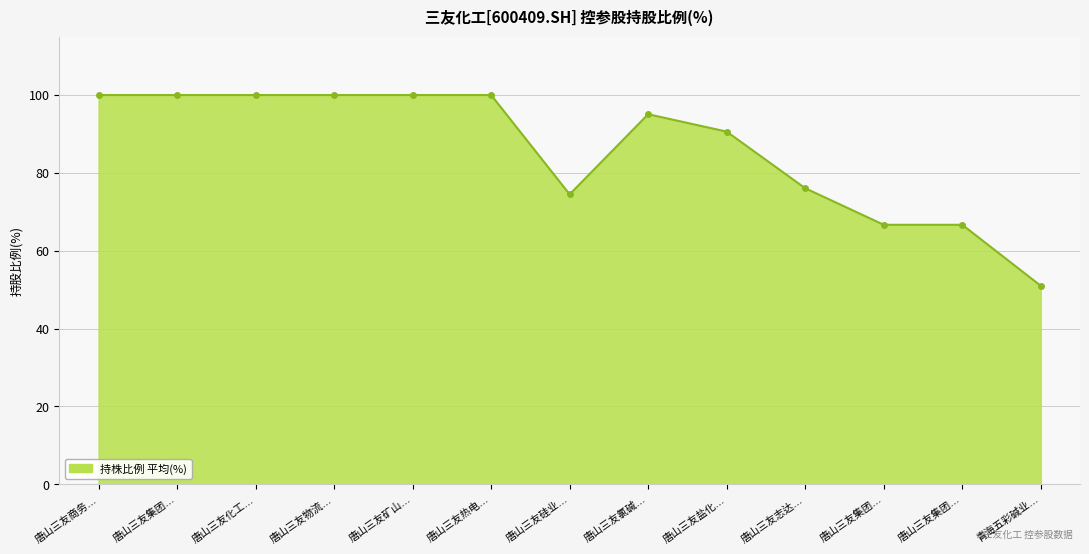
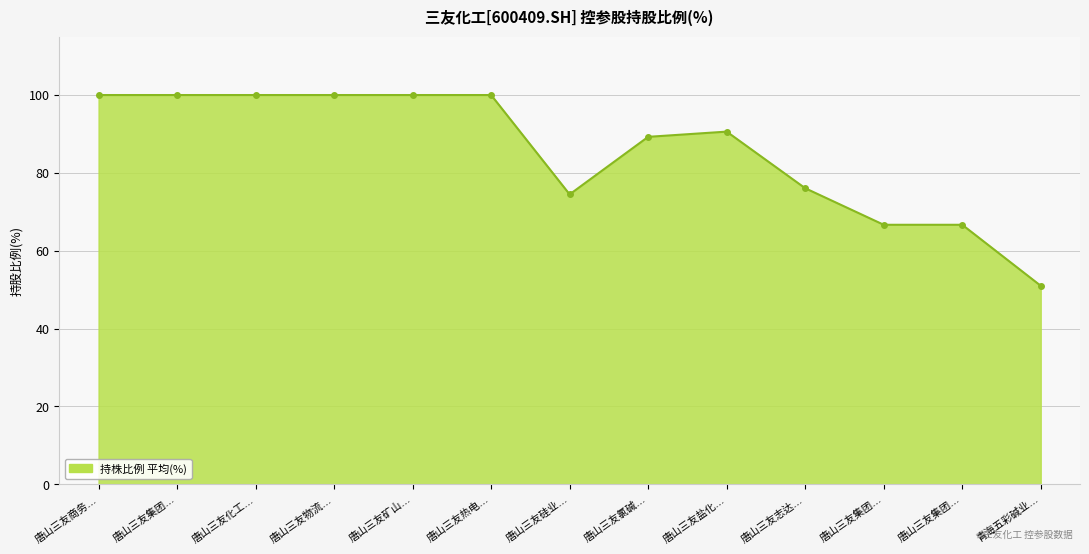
  {
    "唐山三友商务…": 100,
    "唐山三友化工…": 100,
    "唐山三友物流…": 100,
    "唐山三友矿山…": 100,
    "唐山三友热电…": 100,
    "唐山三友硅业…": 74,
-   "唐山三友氯碱…": 95,
+   "唐山三友氯碱…": 89,
    "唐山三友盐化…": 91,
    "唐山三友志达…": 76,
    "青海五彩碱业…": 51
  }
